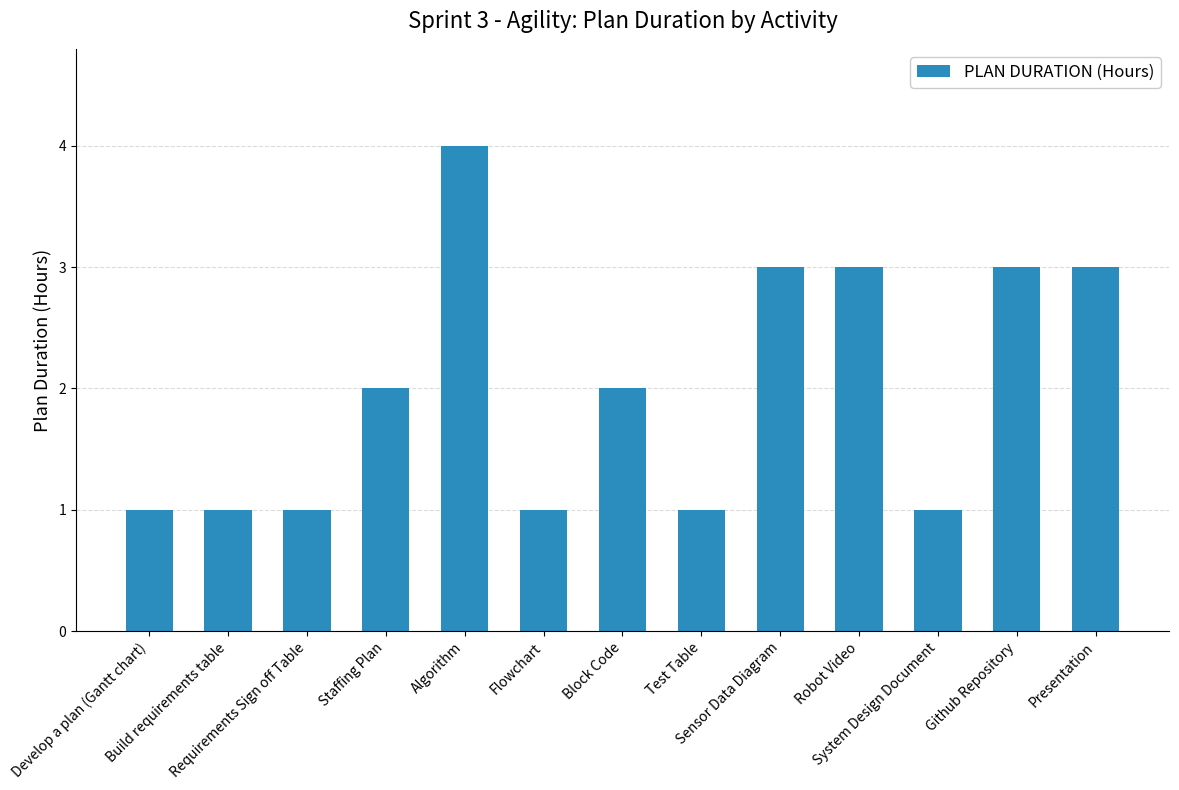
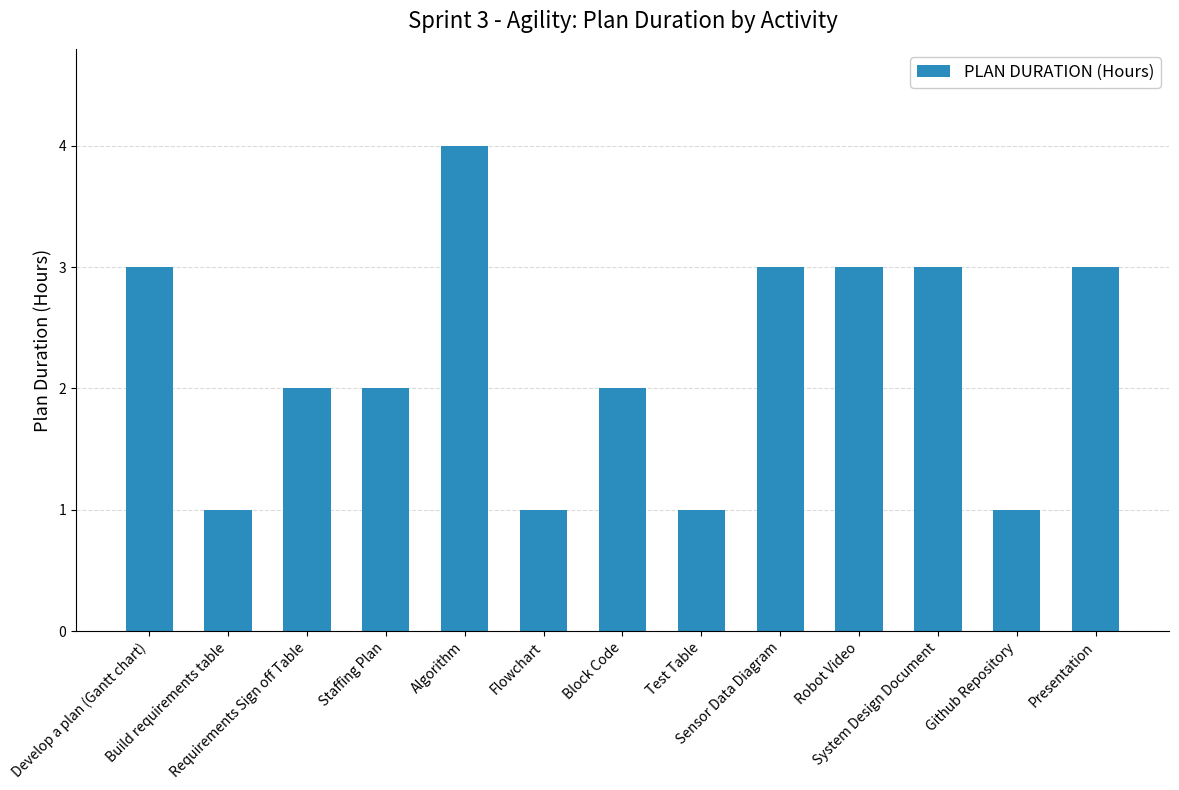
  {
-   "Develop a plan (Gantt chart)": 1,
+   "Develop a plan (Gantt chart)": 3,
    "Build requirements table": 1,
-   "Requirements Sign off Table": 1,
+   "Requirements Sign off Table": 2,
    "Staffing Plan": 2,
    "Algorithm": 4,
    "Flowchart": 1,
    "Block Code": 2,
    "Test Table": 1,
    "Sensor Data Diagram": 3,
    "Robot Video": 3,
-   "System Design Document": 1,
-   "Github Repository": 3,
+   "System Design Document": 3,
+   "Github Repository": 1,
    "Presentation": 3
  }
